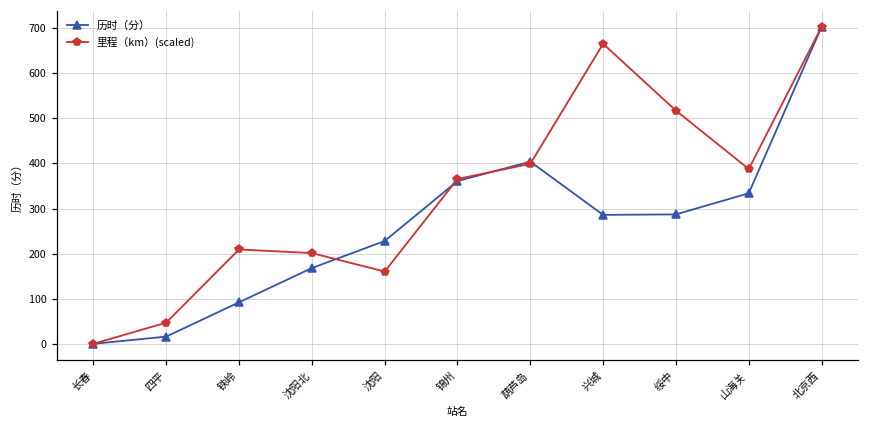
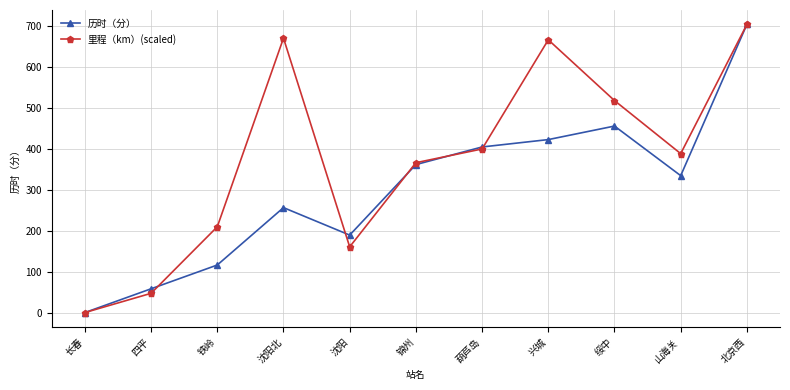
  {
    "历时（分）": {
-     "四平": 20,
-     "铁岭": 90,
-     "沈阳北": 170,
-     "沈阳": 230,
-     "兴城": 290,
-     "绥中": 290,
+     "四平": 60,
+     "铁岭": 120,
+     "沈阳北": 260,
+     "沈阳": 190,
+     "兴城": 420,
+     "绥中": 460,
      "山海关": 330
    },
    "里程（km）(scaled)": {
      "四平": 50,
      "铁岭": 210,
-     "沈阳北": 200,
+     "沈阳北": 670,
      "沈阳": 160,
      "兴城": 670,
      "绥中": 520,
      "山海关": 390
    }
  }
